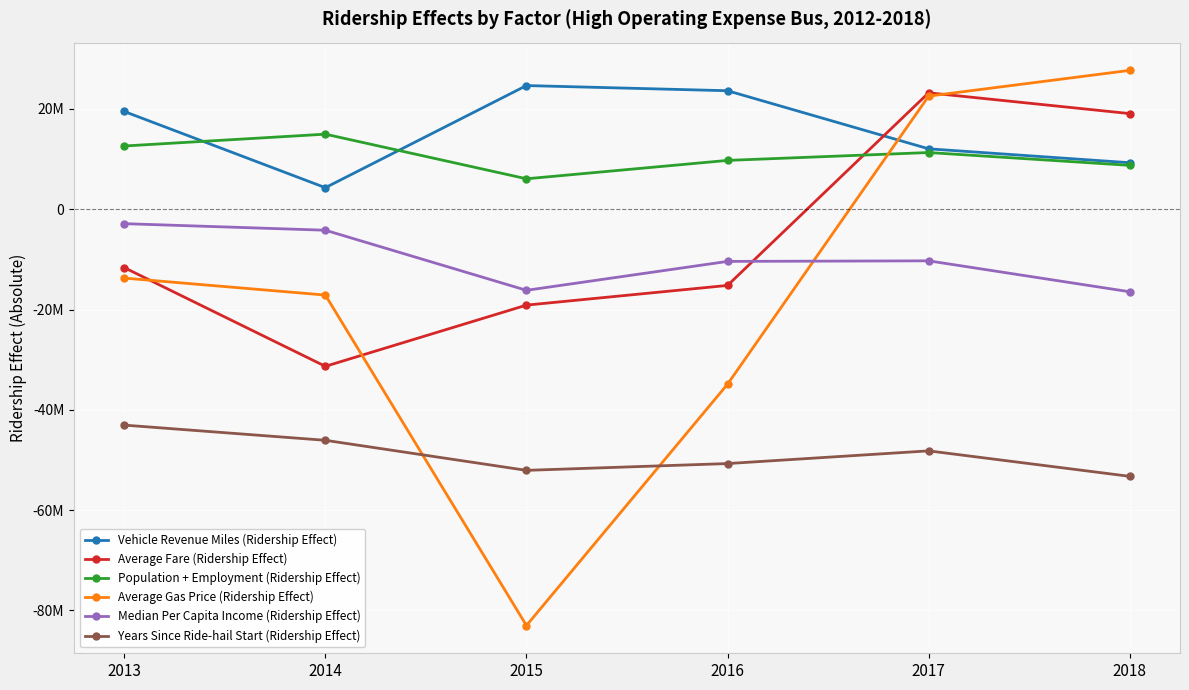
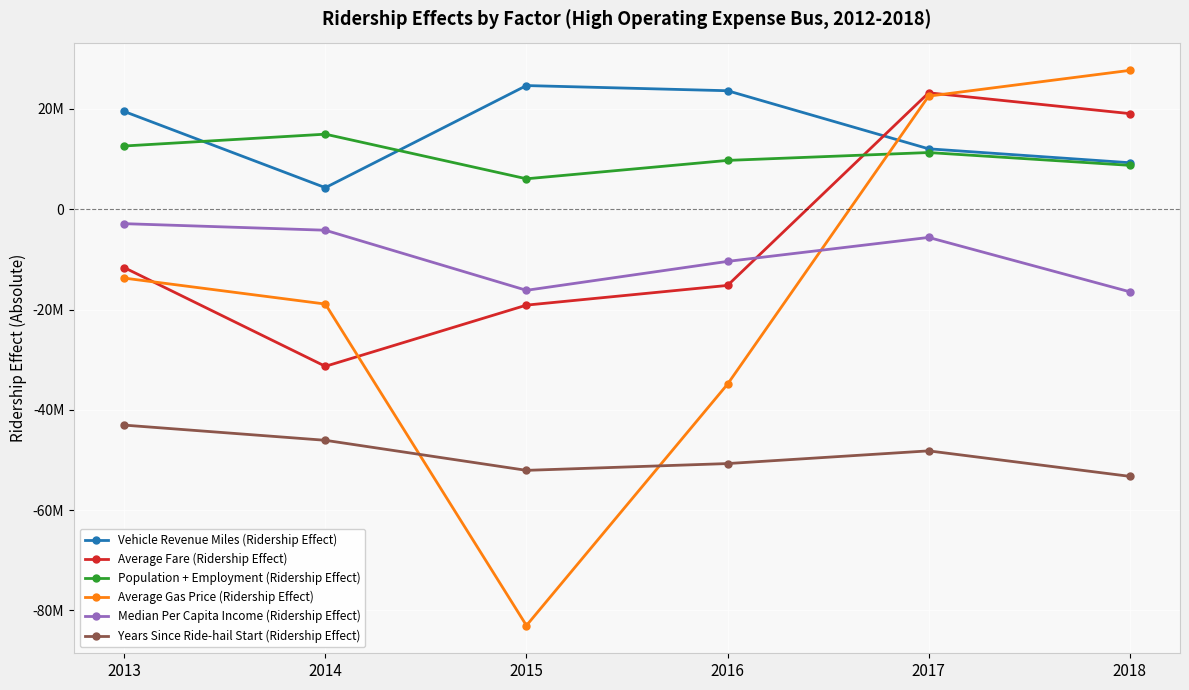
  {
    "Vehicle Revenue Miles (Ridership Effect)": {
      "2013": 19000000,
      "2014": 4000000,
      "2015": 25000000,
      "2016": 24000000,
      "2017": 12000000,
      "2018": 9000000
    },
    "Average Fare (Ridership Effect)": {
      "2013": -12000000,
      "2014": -31000000,
      "2015": -19000000,
      "2016": -15000000,
      "2017": 23000000,
      "2018": 19000000
    },
    "Population + Employment (Ridership Effect)": {
      "2013": 13000000,
      "2014": 15000000,
      "2015": 6000000,
      "2016": 10000000,
      "2017": 11000000,
      "2018": 9000000
    },
    "Average Gas Price (Ridership Effect)": {
      "2013": -14000000,
-     "2014": -17000000,
+     "2014": -19000000,
      "2015": -83000000,
      "2016": -35000000,
      "2017": 23000000,
      "2018": 28000000
    },
    "Median Per Capita Income (Ridership Effect)": {
      "2013": -3000000,
      "2014": -4000000,
      "2015": -16000000,
      "2016": -10000000,
-     "2017": -10000000,
+     "2017": -6000000,
      "2018": -16000000
    },
    "Years Since Ride-hail Start (Ridership Effect)": {
      "2013": -43000000,
      "2014": -46000000,
      "2015": -52000000,
      "2016": -51000000,
      "2017": -48000000,
      "2018": -53000000
    }
  }
